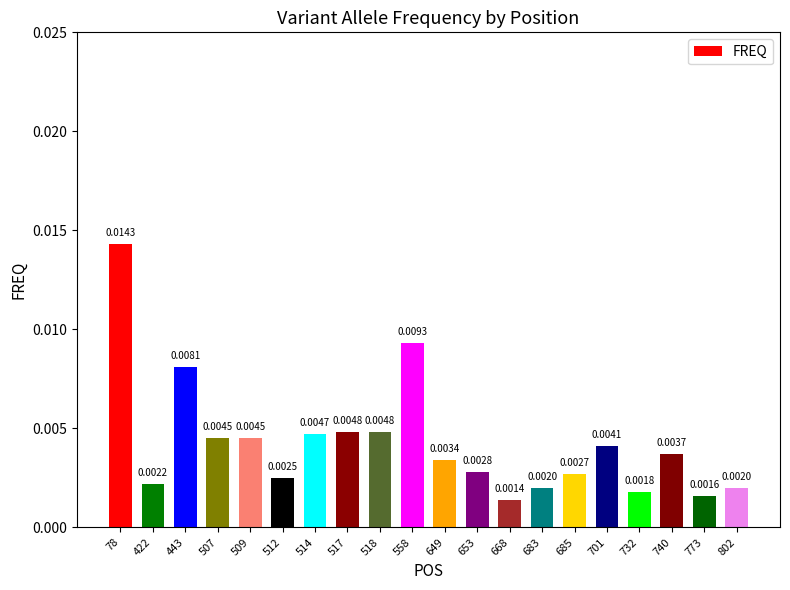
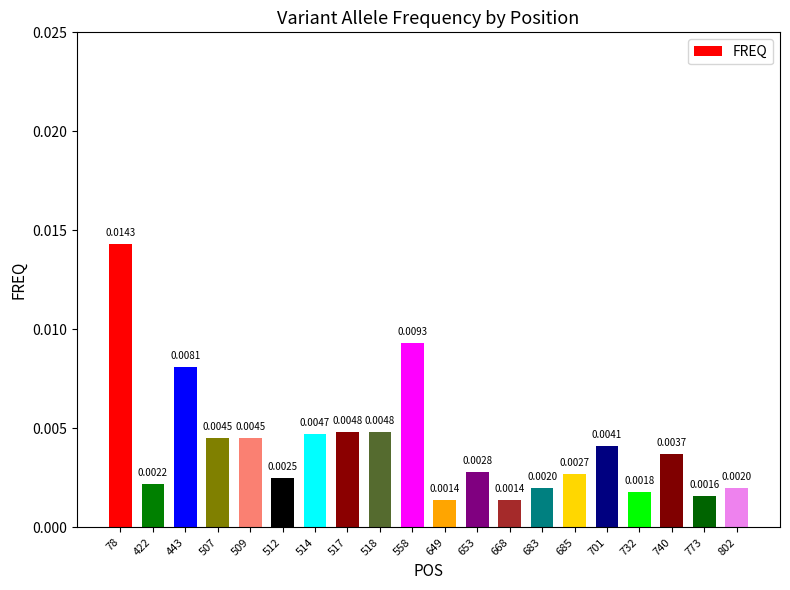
  {
    "78": 0.0143,
    "422": 0.0022,
    "443": 0.0081,
    "507": 0.0045,
    "509": 0.0045,
    "512": 0.0025,
    "514": 0.0047,
    "517": 0.0048,
    "518": 0.0048,
    "558": 0.0093,
-   "649": 0.0034,
+   "649": 0.0014,
    "653": 0.0028,
    "668": 0.0014,
    "683": 0.0020,
    "685": 0.0027,
    "701": 0.0041,
    "732": 0.0018,
    "740": 0.0037,
    "773": 0.0016,
    "802": 0.0020
  }
